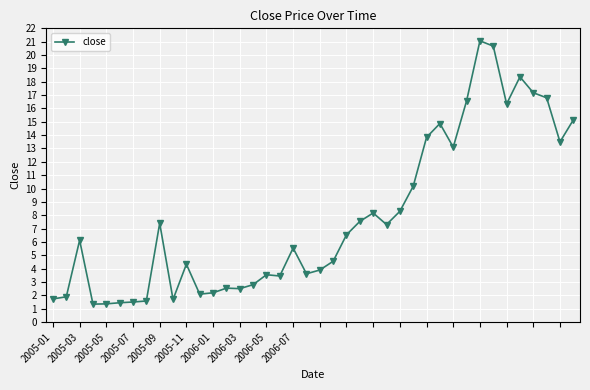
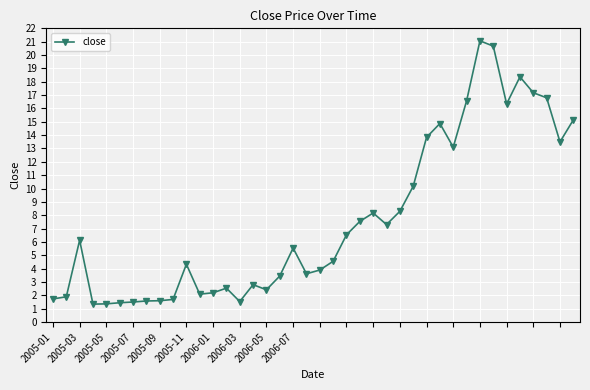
  {
    "2005-01": 1.7,
    "2005-03": 6.1,
    "2005-05": 1.4,
    "2005-07": 1.5,
-   "2005-09": 7.4,
+   "2005-09": 1.6,
    "2005-11": 4.3,
    "2006-01": 2.2,
-   "2006-03": 2.5,
-   "2006-05": 3.5,
+   "2006-03": 1.5,
+   "2006-05": 2.4,
    "2006-07": 5.5
  }
